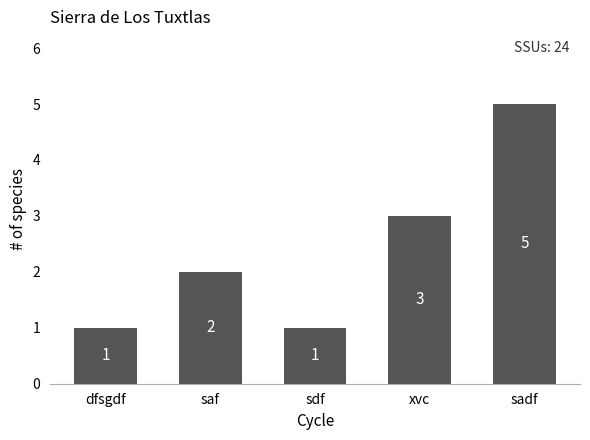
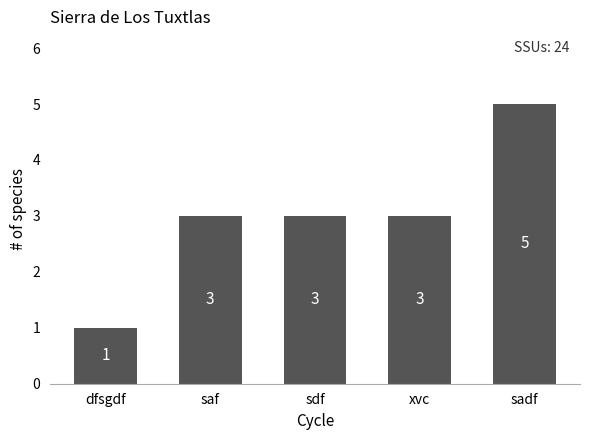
  {
    "dfsgdf": 1,
-   "saf": 2,
-   "sdf": 1,
+   "saf": 3,
+   "sdf": 3,
    "xvc": 3,
    "sadf": 5
  }
